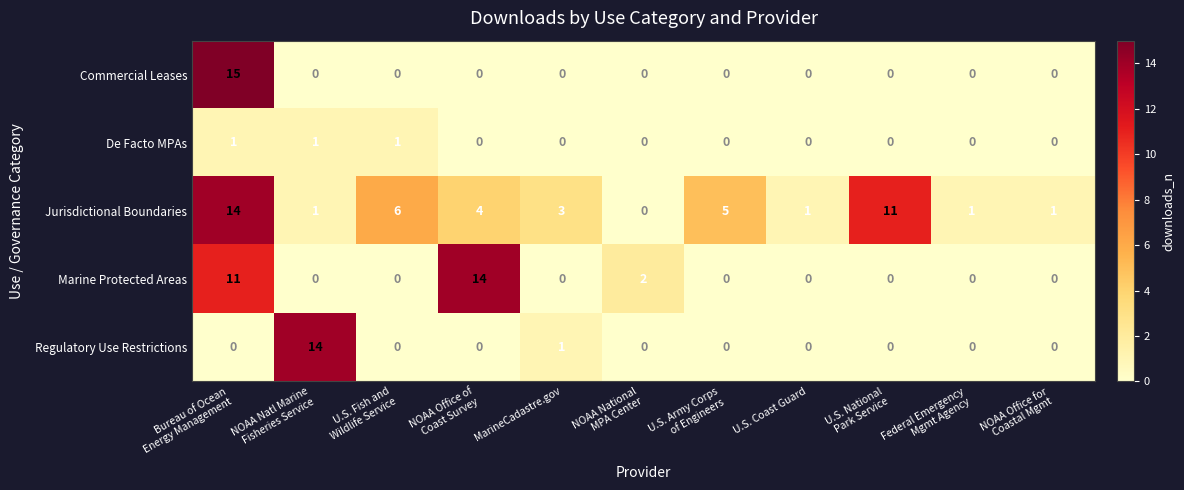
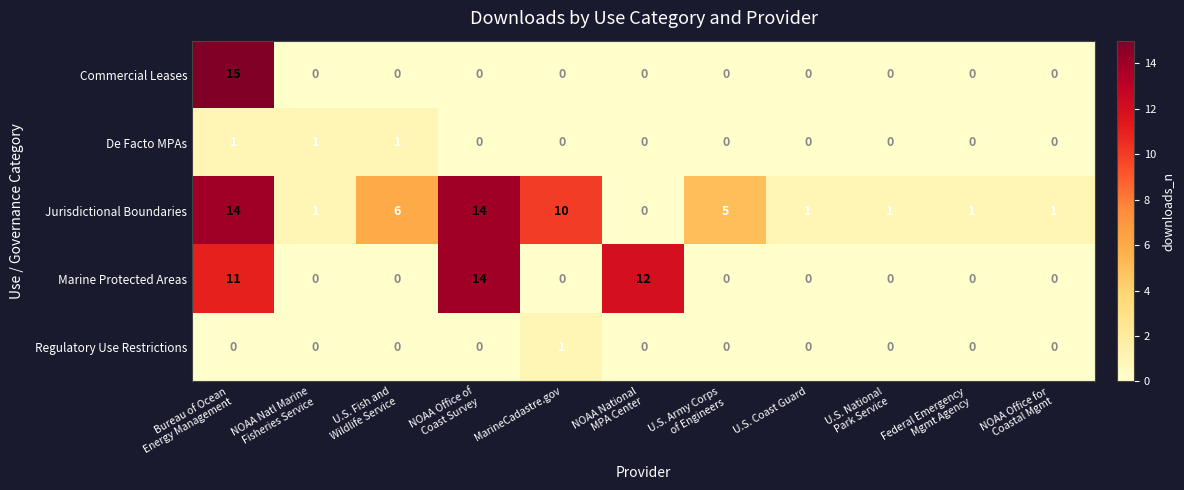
  {
    "Commercial Leases": {
      "Bureau of Ocean Energy Management": 15,
      "NOAA Natl Marine Fisheries Service": 0,
      "U.S. Fish and Wildlife Service": 0,
      "NOAA Office of Coast Survey": 0,
      "MarineCadastre.gov": 0,
      "NOAA National MPA Center": 0,
      "U.S. Army Corps of Engineers": 0,
      "U.S. Coast Guard": 0,
      "U.S. National Park Service": 0,
      "Federal Emergency Mgmt Agency": 0,
      "NOAA Office for Coastal Mgmt": 0
    },
    "De Facto MPAs": {
      "Bureau of Ocean Energy Management": 1,
      "NOAA Natl Marine Fisheries Service": 1,
      "U.S. Fish and Wildlife Service": 1,
      "NOAA Office of Coast Survey": 0,
      "MarineCadastre.gov": 0,
      "NOAA National MPA Center": 0,
      "U.S. Army Corps of Engineers": 0,
      "U.S. Coast Guard": 0,
      "U.S. National Park Service": 0,
      "Federal Emergency Mgmt Agency": 0,
      "NOAA Office for Coastal Mgmt": 0
    },
    "Jurisdictional Boundaries": {
      "Bureau of Ocean Energy Management": 14,
      "NOAA Natl Marine Fisheries Service": 1,
      "U.S. Fish and Wildlife Service": 6,
-     "NOAA Office of Coast Survey": 4,
-     "MarineCadastre.gov": 3,
+     "NOAA Office of Coast Survey": 14,
+     "MarineCadastre.gov": 10,
      "NOAA National MPA Center": 0,
      "U.S. Army Corps of Engineers": 5,
      "U.S. Coast Guard": 1,
-     "U.S. National Park Service": 11,
+     "U.S. National Park Service": 1,
      "Federal Emergency Mgmt Agency": 1,
      "NOAA Office for Coastal Mgmt": 1
    },
    "Marine Protected Areas": {
      "Bureau of Ocean Energy Management": 11,
      "NOAA Natl Marine Fisheries Service": 0,
      "U.S. Fish and Wildlife Service": 0,
      "NOAA Office of Coast Survey": 14,
      "MarineCadastre.gov": 0,
-     "NOAA National MPA Center": 2,
+     "NOAA National MPA Center": 12,
      "U.S. Army Corps of Engineers": 0,
      "U.S. Coast Guard": 0,
      "U.S. National Park Service": 0,
      "Federal Emergency Mgmt Agency": 0,
      "NOAA Office for Coastal Mgmt": 0
    },
    "Regulatory Use Restrictions": {
      "Bureau of Ocean Energy Management": 0,
-     "NOAA Natl Marine Fisheries Service": 14,
+     "NOAA Natl Marine Fisheries Service": 0,
      "U.S. Fish and Wildlife Service": 0,
      "NOAA Office of Coast Survey": 0,
      "MarineCadastre.gov": 1,
      "NOAA National MPA Center": 0,
      "U.S. Army Corps of Engineers": 0,
      "U.S. Coast Guard": 0,
      "U.S. National Park Service": 0,
      "Federal Emergency Mgmt Agency": 0,
      "NOAA Office for Coastal Mgmt": 0
    }
  }
